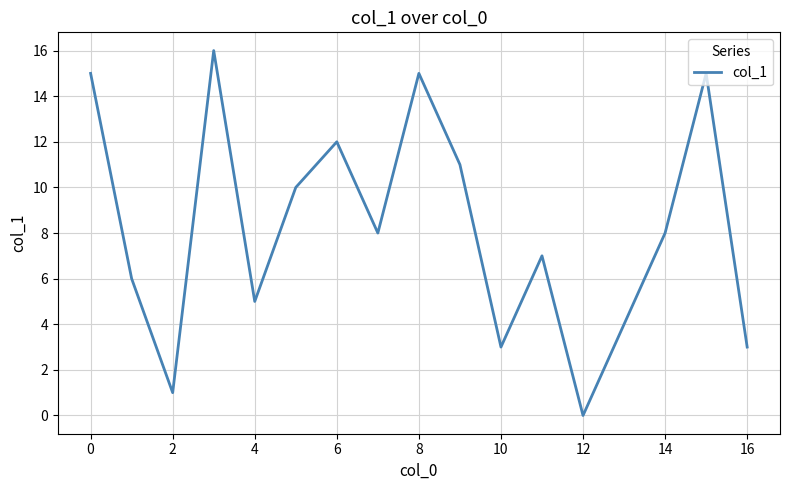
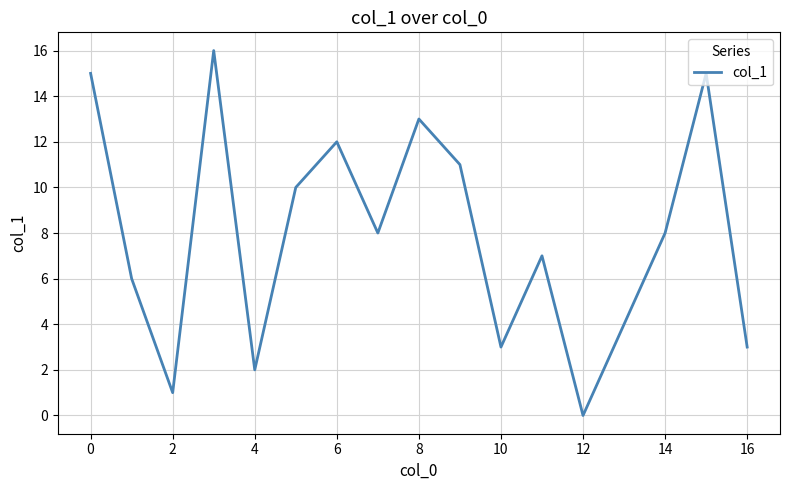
  {
    "0": 15,
    "2": 1,
-   "4": 5,
+   "4": 2,
    "6": 12,
-   "8": 15,
+   "8": 13,
    "10": 3,
    "12": 0,
    "14": 8,
    "16": 3
  }
